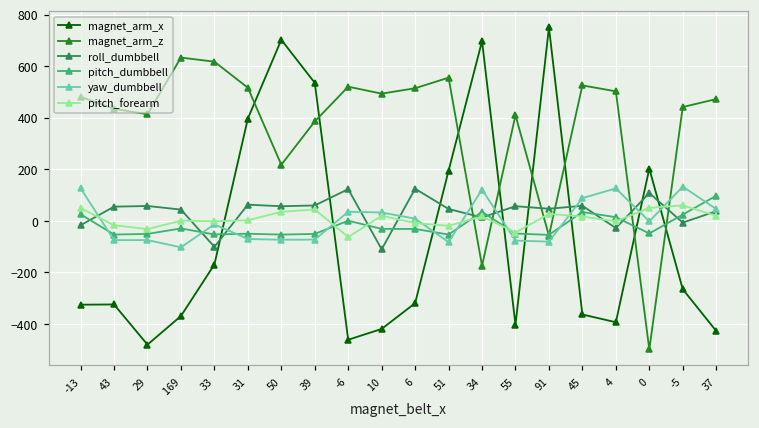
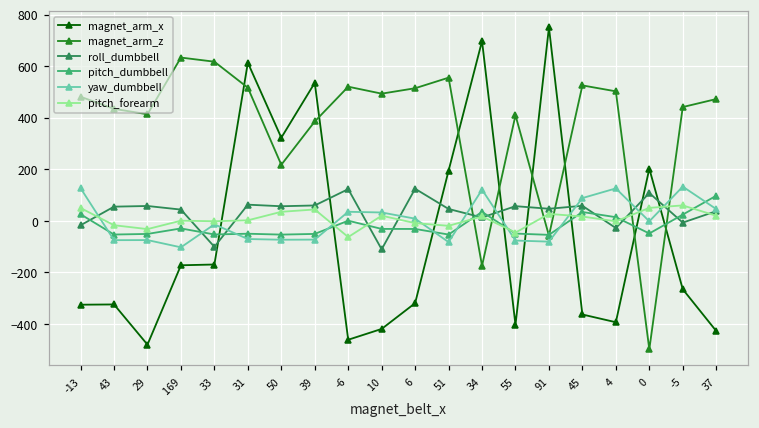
  {
    "magnet_arm_x": {
      "-13": -330,
      "43": -330,
      "29": -480,
-     "169": -370,
+     "169": -170,
      "33": -170,
-     "31": 400,
-     "50": 700,
+     "31": 610,
+     "50": 320,
      "39": 540,
      "-6": -460,
      "10": -420,
      "6": -320,
      "51": 190,
      "34": 700,
      "55": -400,
      "91": 750,
      "45": -360,
      "4": -390,
      "0": 200,
      "-5": -270,
      "37": -430
    }
  }
